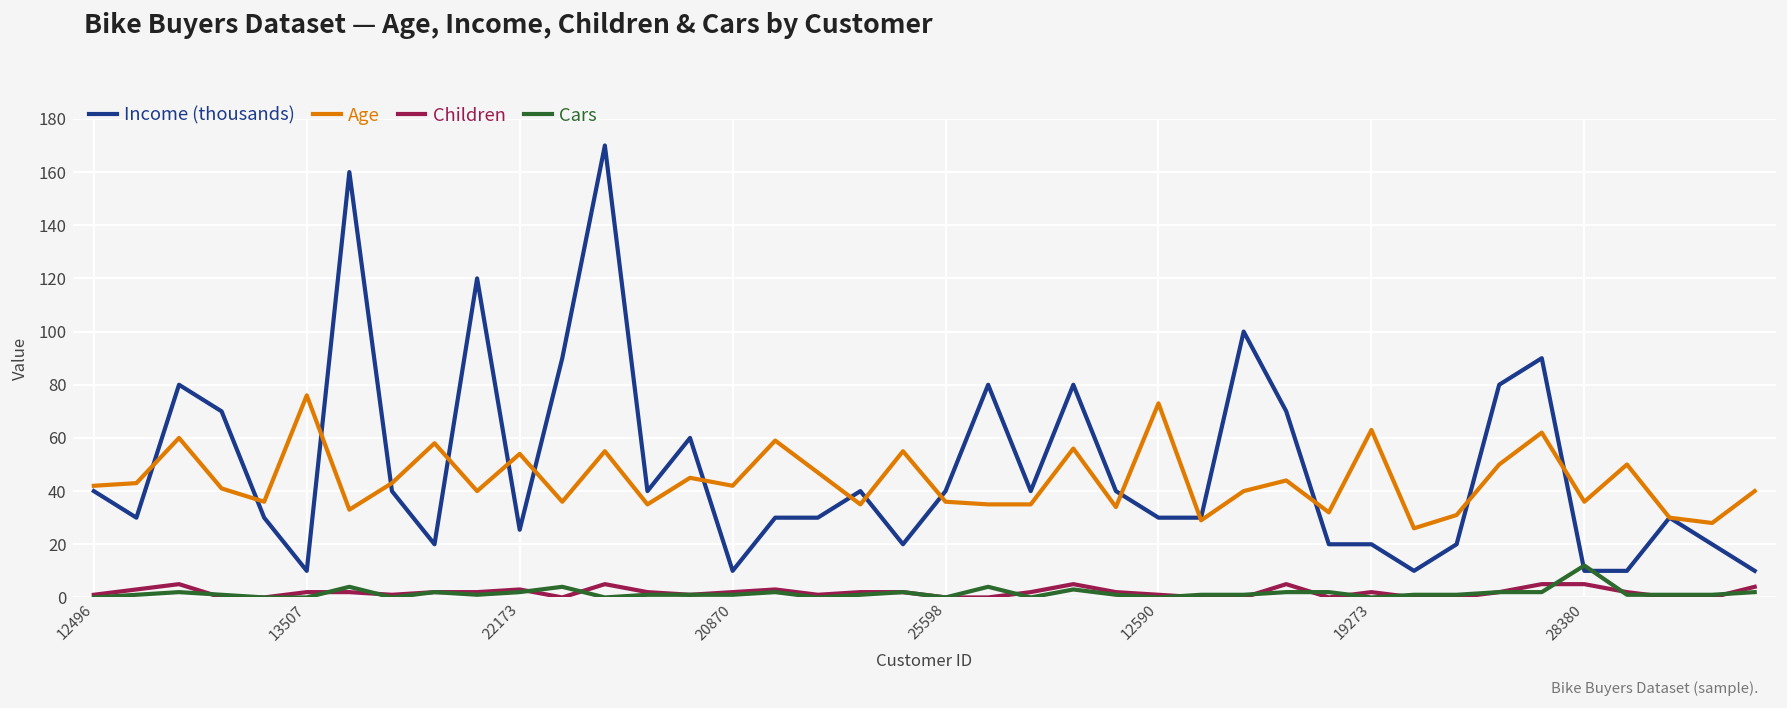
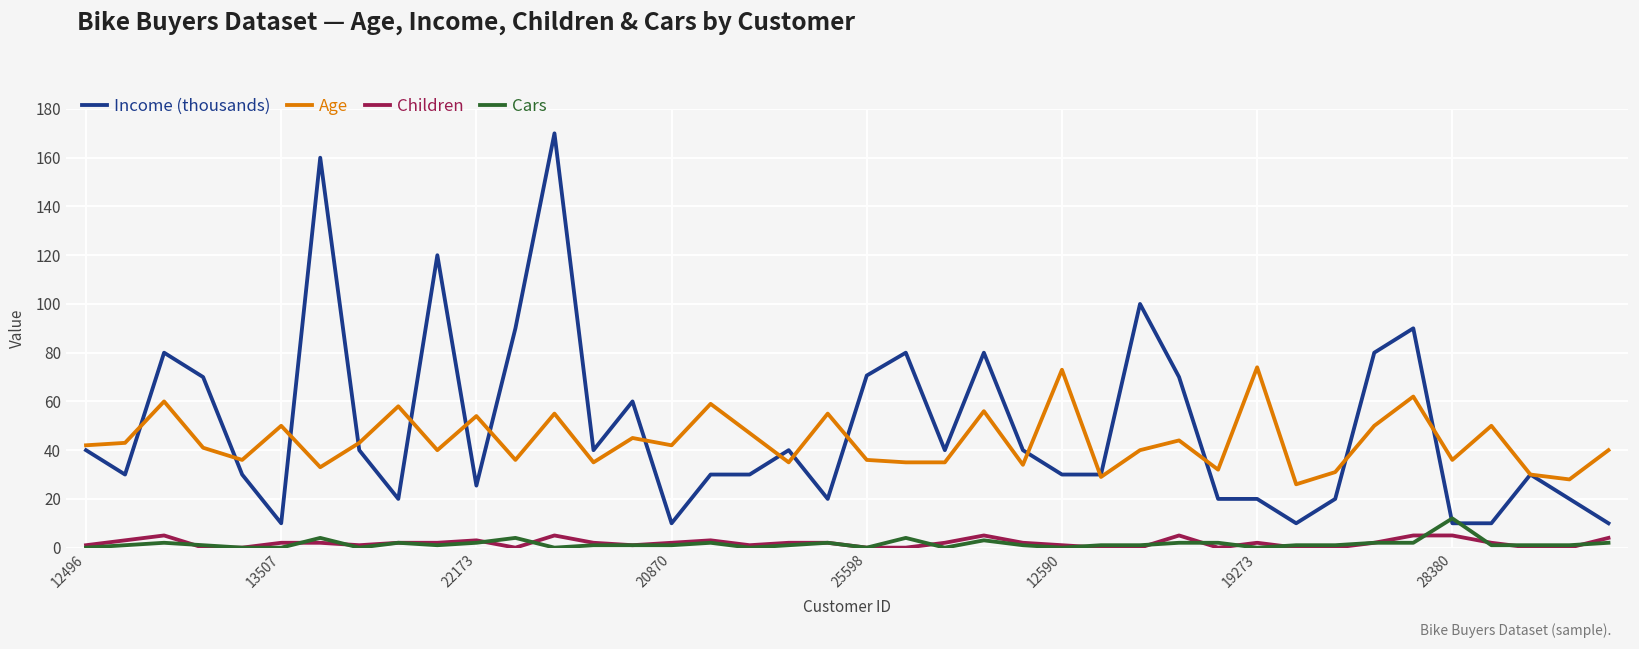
  {
    "Income (thousands)": {
      "12496": 40,
      "13507": 10,
      "22173": 25,
      "20870": 10,
-     "25598": 40,
+     "25598": 71,
      "12590": 30,
      "19273": 20,
      "28380": 10
    },
    "Age": {
      "12496": 42,
-     "13507": 76,
+     "13507": 50,
      "22173": 54,
      "20870": 42,
      "25598": 36,
      "12590": 73,
-     "19273": 63,
+     "19273": 74,
      "28380": 36
    },
    "Children": {
      "13507": 2,
      "19273": 2,
      "28380": 5
    },
    "Cars": {
      "13507": 0,
      "19273": 0,
      "28380": 12
    }
  }
